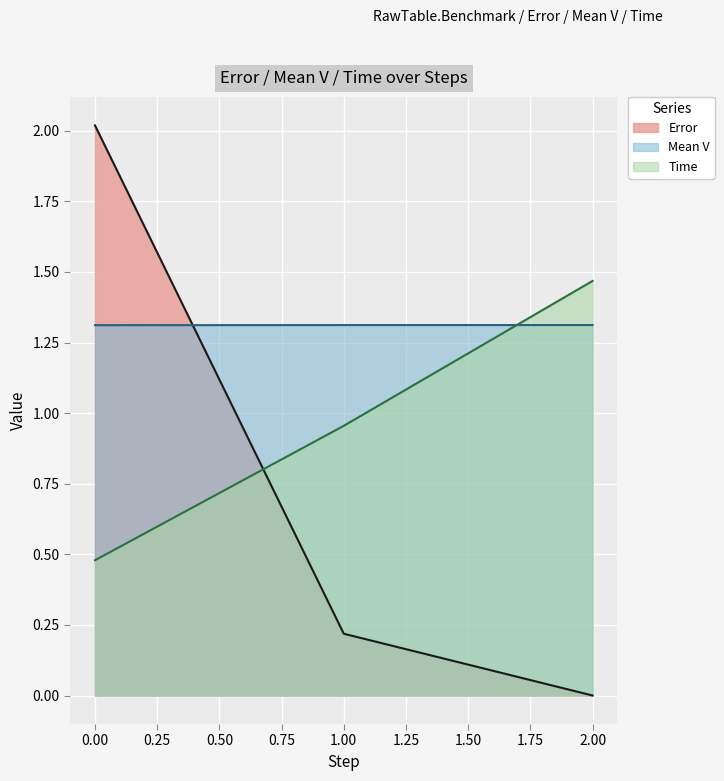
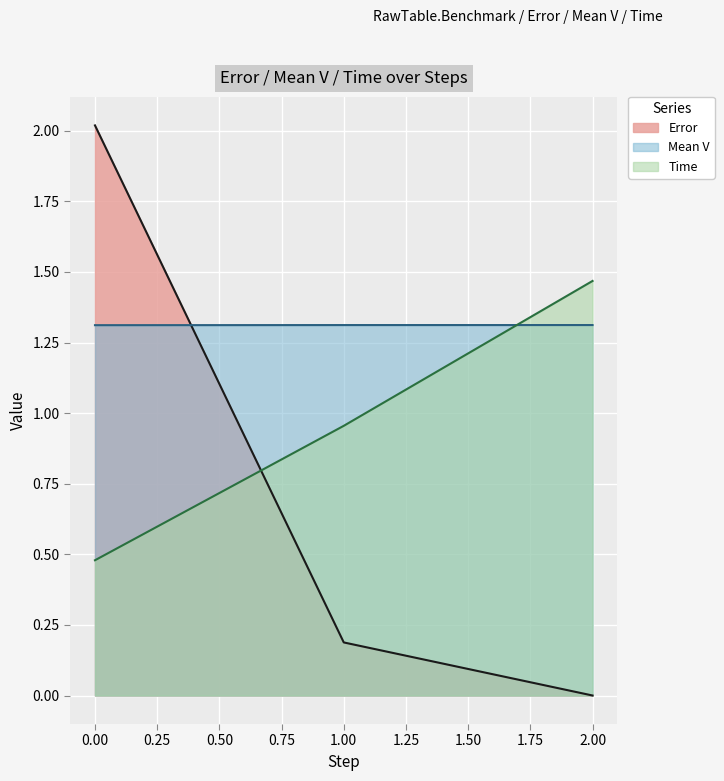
  {
    "Error": {
      "0.00": 2.02,
-     "1.00": 0.22,
+     "1.00": 0.19,
      "2.00": 0.00
    }
  }
